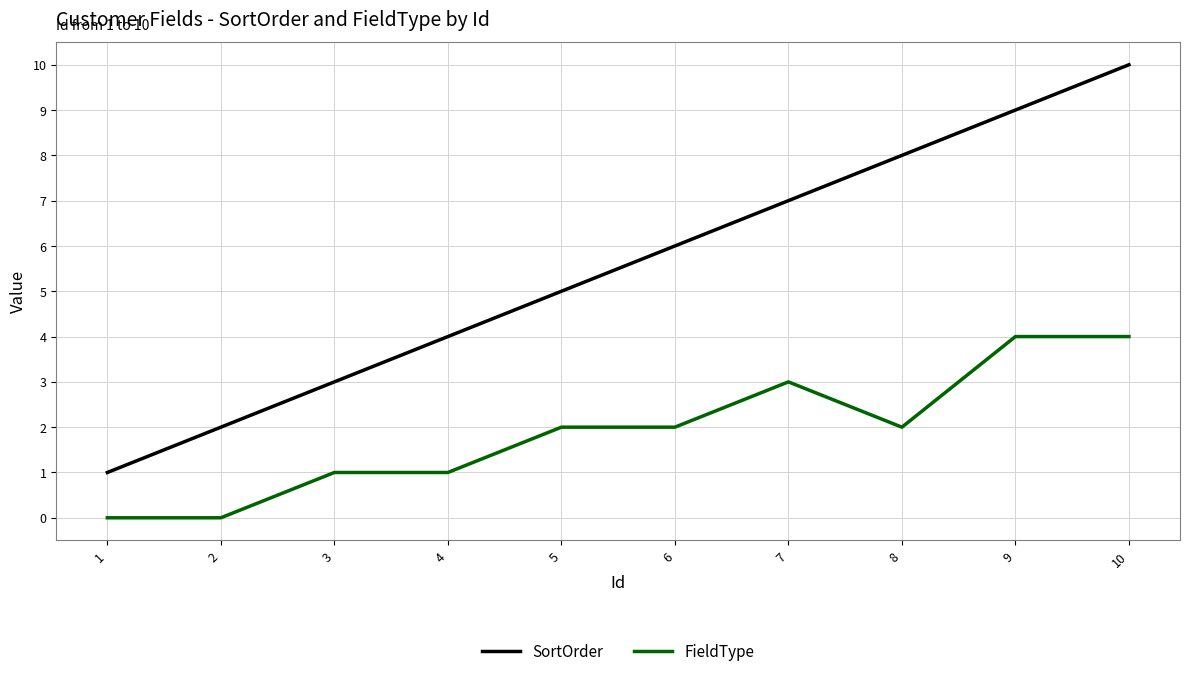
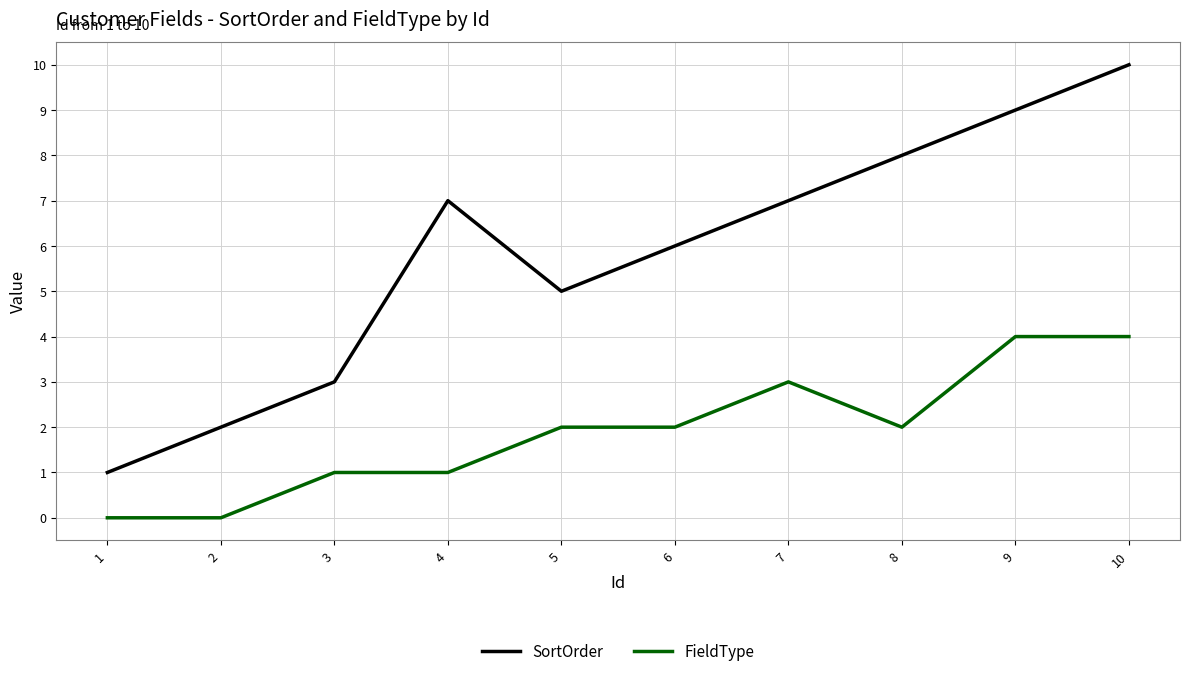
  {
    "SortOrder": {
      "1": 1,
      "2": 2,
      "3": 3,
-     "4": 4,
+     "4": 7,
      "5": 5,
      "6": 6,
      "7": 7,
      "8": 8,
      "9": 9,
      "10": 10
    },
    "FieldType": {
      "1": 0,
      "2": 0,
      "3": 1,
      "4": 1,
      "5": 2,
      "6": 2,
      "7": 3,
      "8": 2,
      "9": 4,
      "10": 4
    }
  }
